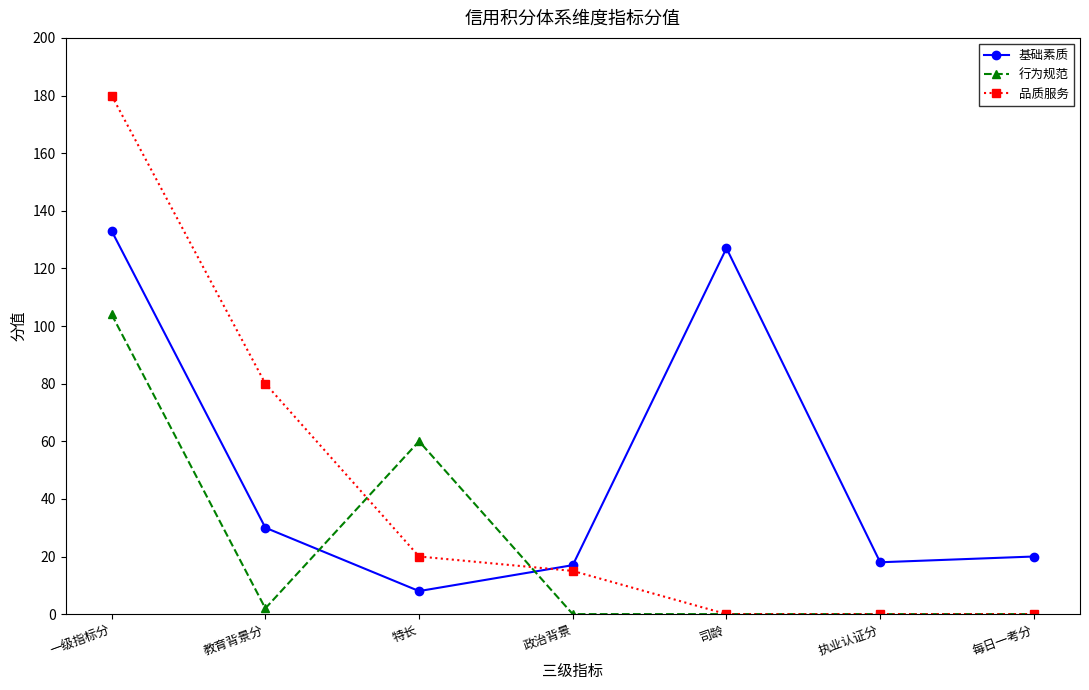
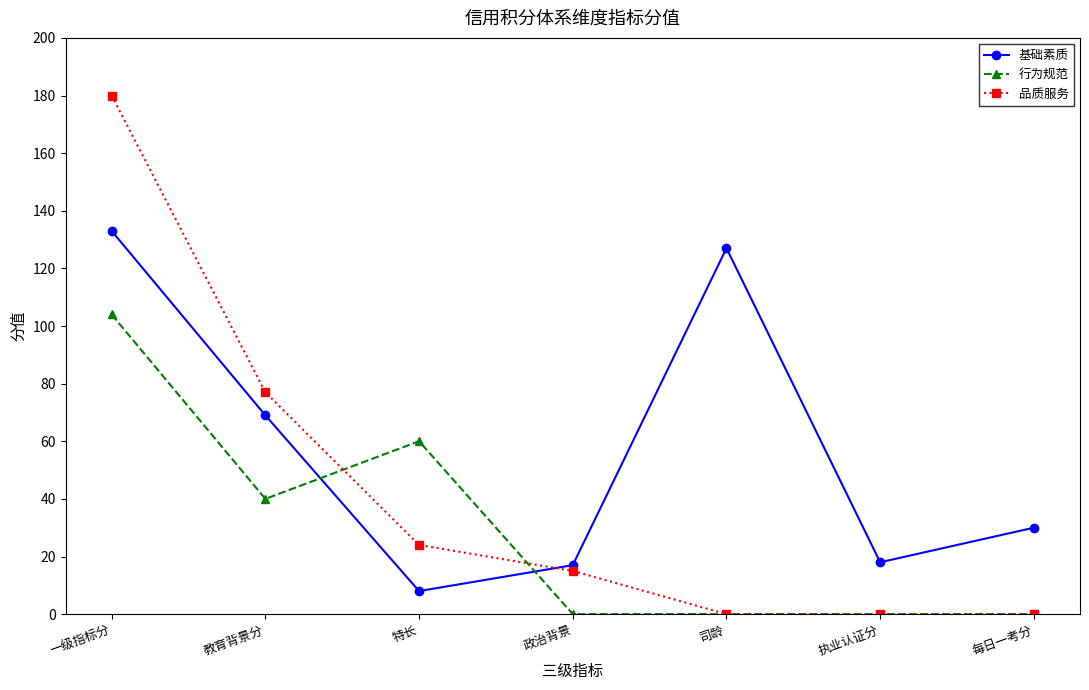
  {
    "基础素质": {
      "一级指标分": 133,
-     "教育背景分": 30,
+     "教育背景分": 69,
      "特长": 8,
      "政治背景": 17,
      "司龄": 127,
      "执业认证分": 18,
-     "每日一考分": 20
+     "每日一考分": 30
    },
    "行为规范": {
      "一级指标分": 104,
-     "教育背景分": 2,
+     "教育背景分": 40,
      "特长": 60,
      "政治背景": 0
    },
    "品质服务": {
      "一级指标分": 180,
-     "教育背景分": 80,
-     "特长": 20,
+     "教育背景分": 77,
+     "特长": 24,
      "政治背景": 15
    }
  }
